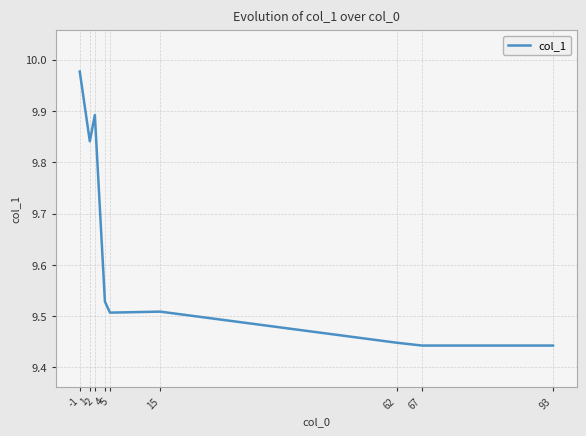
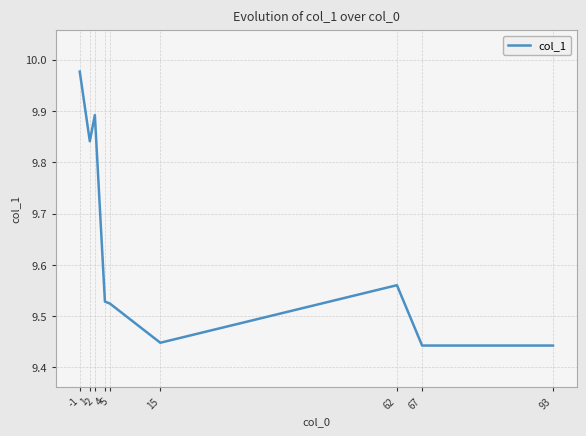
  {
    "-1": 9.98,
    "1": 9.84,
    "2": 9.89,
    "4": 9.53,
-   "5": 9.51,
-   "15": 9.51,
-   "62": 9.45,
+   "5": 9.52,
+   "15": 9.45,
+   "62": 9.56,
    "67": 9.44,
    "93": 9.44
  }
